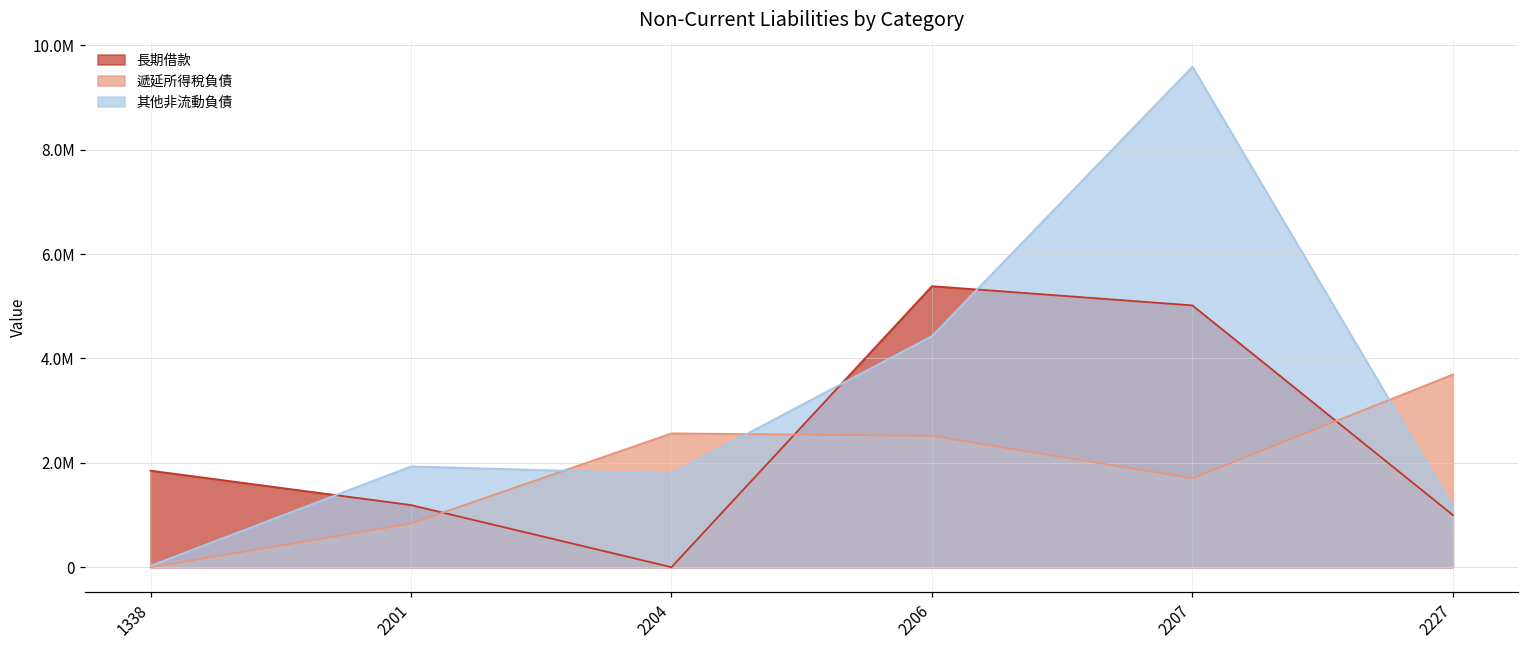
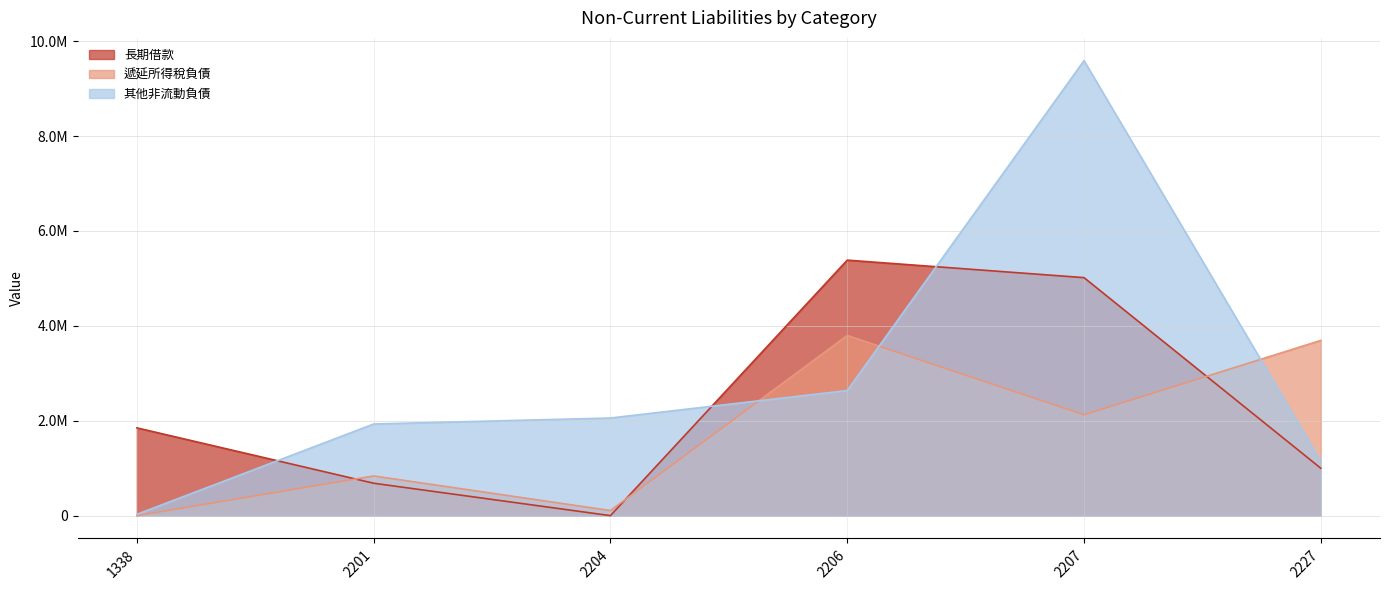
  {
    "長期借款": {
      "1338": 1900000,
-     "2201": 1200000,
+     "2201": 700000,
      "2204": 0,
      "2206": 5400000,
      "2207": 5000000,
      "2227": 1000000
    },
    "遞延所得稅負債": {
      "2201": 800000,
-     "2204": 2600000,
-     "2206": 2500000,
-     "2207": 1700000,
+     "2204": 100000,
+     "2206": 3800000,
+     "2207": 2100000,
      "2227": 3700000
    },
    "其他非流動負債": {
      "2201": 1900000,
-     "2204": 1800000,
-     "2206": 4400000,
+     "2204": 2100000,
+     "2206": 2600000,
      "2207": 9600000,
      "2227": 1100000
    }
  }
